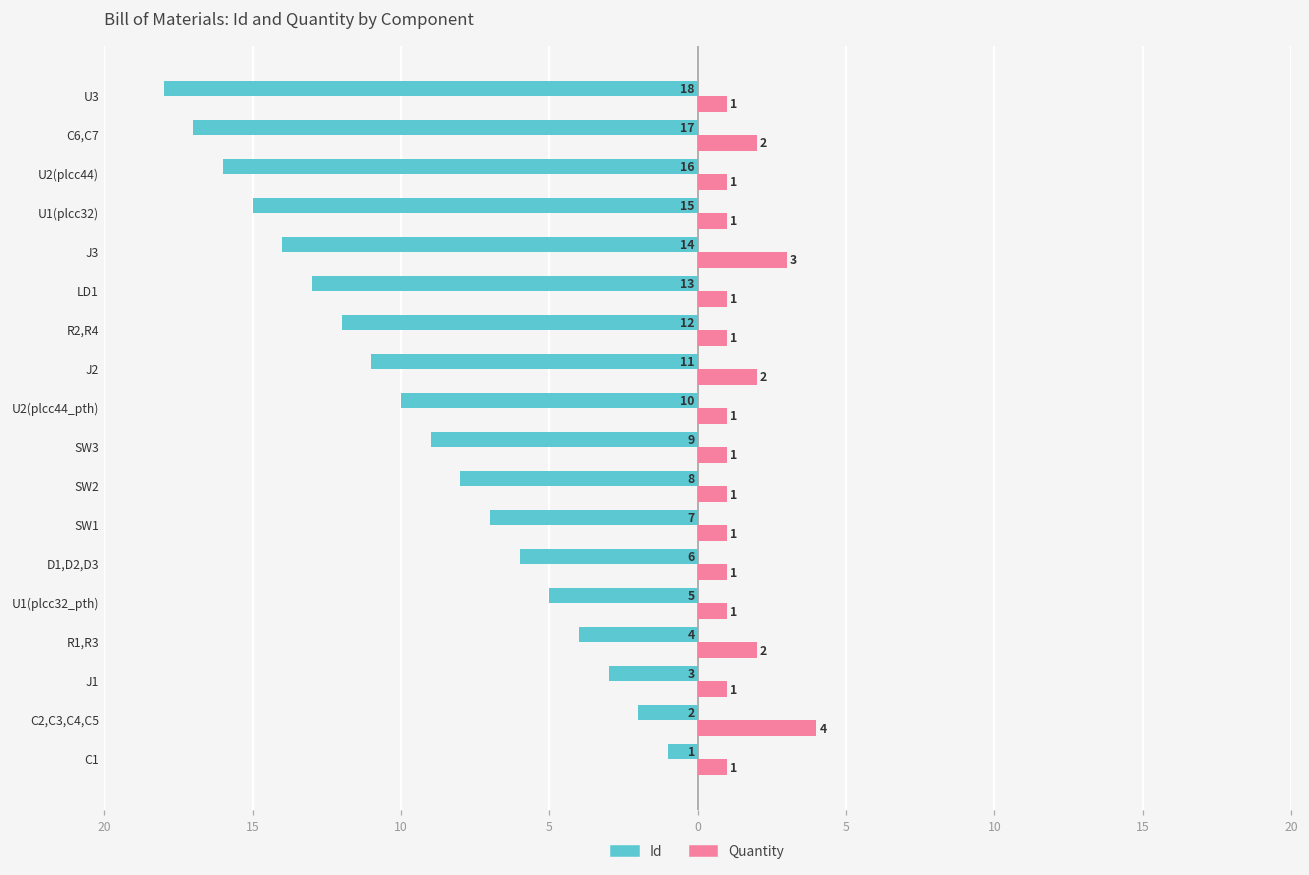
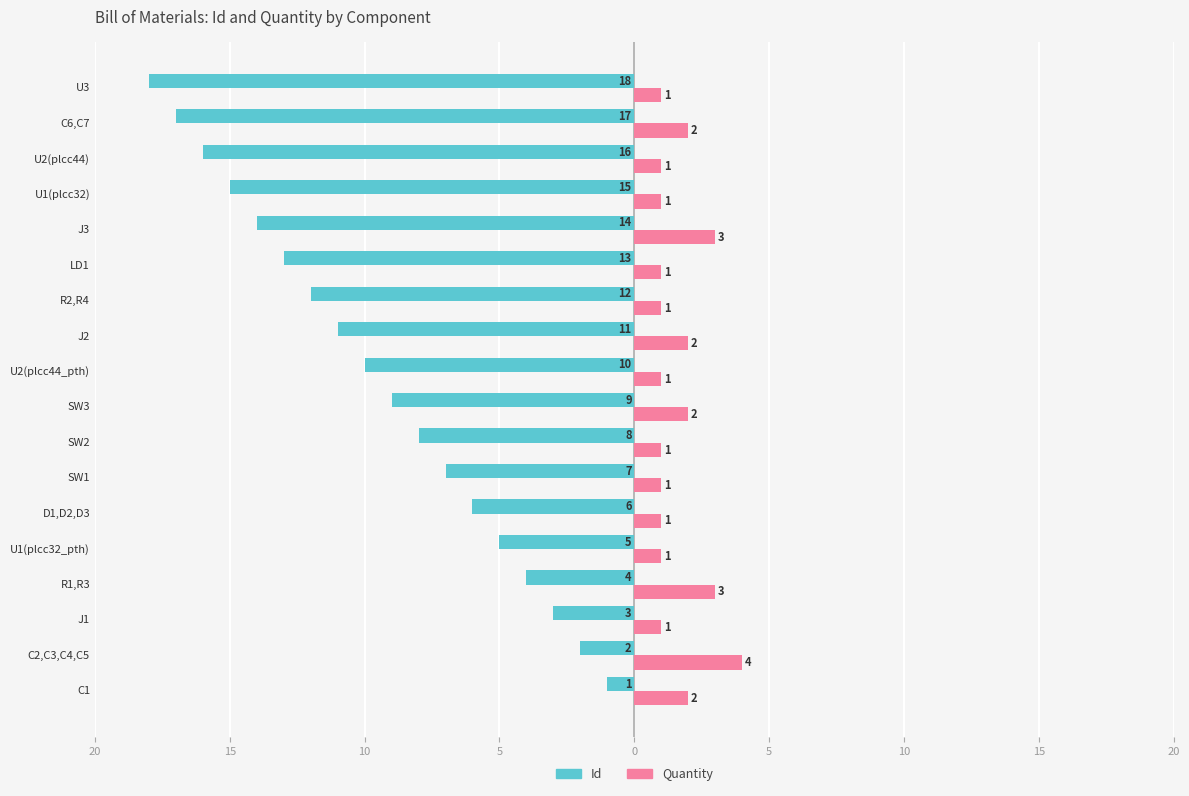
  {
    "Quantity": {
      "U3": 1,
      "C6,C7": 2,
      "U2(plcc44)": 1,
      "U1(plcc32)": 1,
      "J3": 3,
      "LD1": 1,
      "R2,R4": 1,
      "J2": 2,
      "U2(plcc44_pth)": 1,
-     "SW3": 1,
+     "SW3": 2,
      "SW2": 1,
      "SW1": 1,
      "D1,D2,D3": 1,
      "U1(plcc32_pth)": 1,
-     "R1,R3": 2,
+     "R1,R3": 3,
      "J1": 1,
      "C2,C3,C4,C5": 4,
-     "C1": 1
+     "C1": 2
    }
  }
